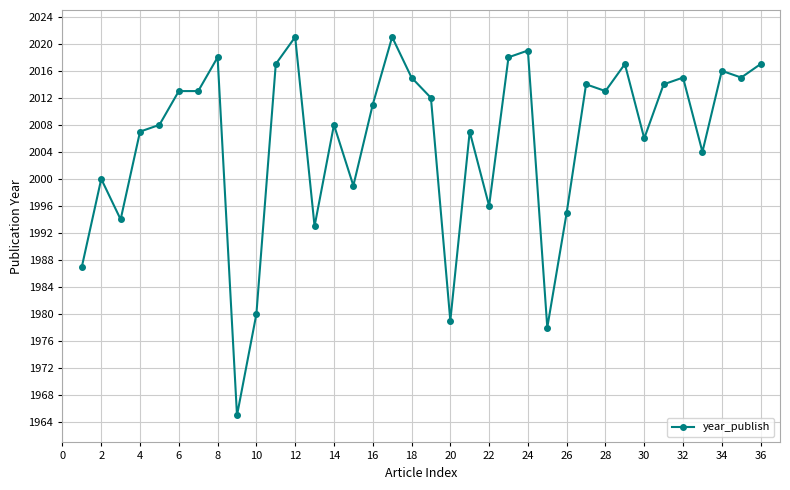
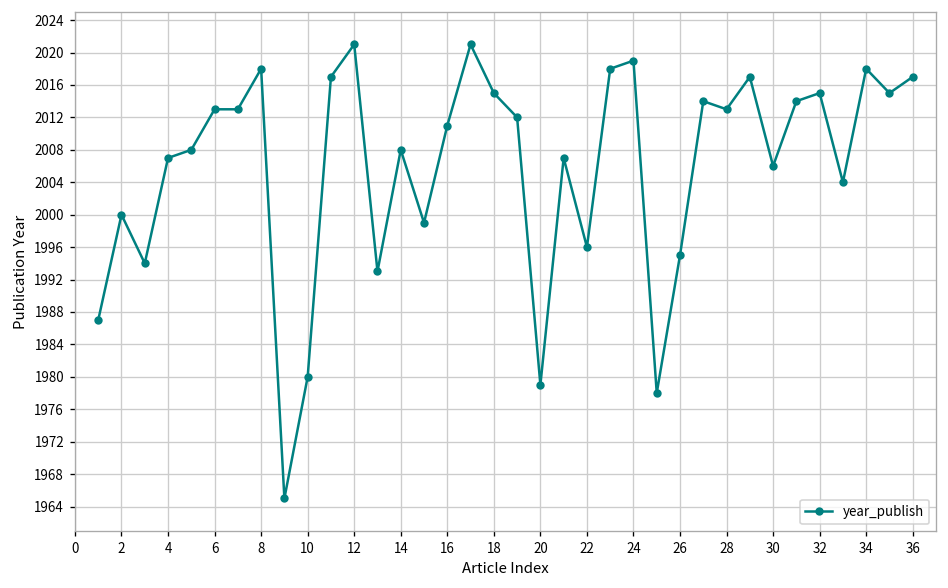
  {
    "2": 2000,
    "4": 2007,
    "6": 2013,
    "8": 2018,
    "10": 1980,
    "12": 2021,
    "14": 2008,
    "16": 2011,
    "18": 2015,
    "20": 1979,
    "22": 1996,
    "24": 2019,
    "26": 1995,
    "28": 2013,
    "30": 2006,
    "32": 2015,
-   "34": 2016,
+   "34": 2018,
    "36": 2017
  }
